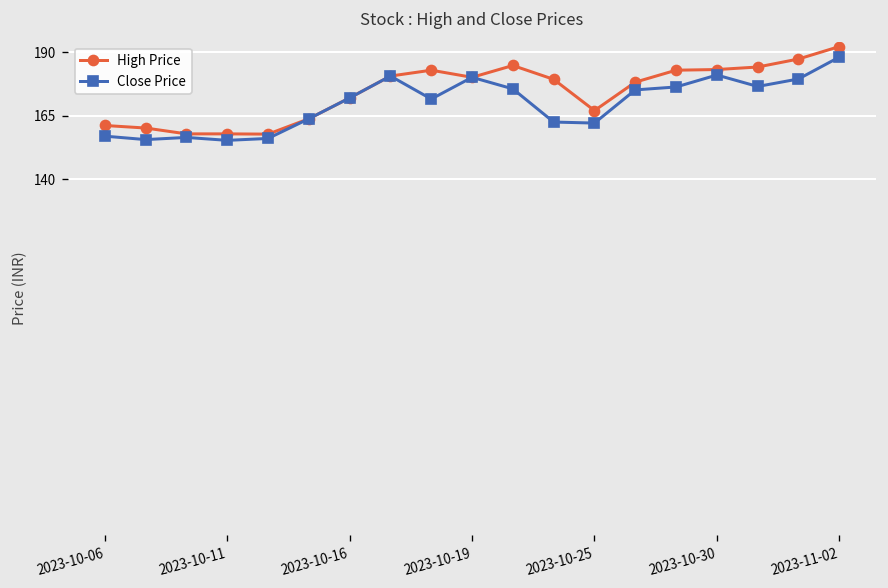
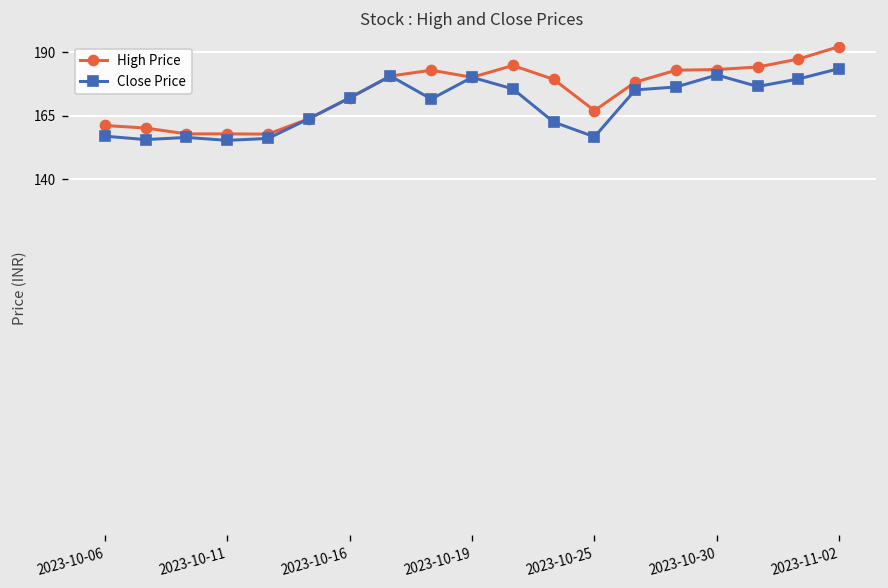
  {
    "High Price": {
      "2023-10-06": 161,
      "2023-10-11": 158,
      "2023-10-25": 167,
      "2023-10-30": 183,
      "2023-11-02": 192
    },
    "Close Price": {
      "2023-10-06": 157,
      "2023-10-11": 155,
-     "2023-10-25": 162,
+     "2023-10-25": 157,
      "2023-10-30": 181,
-     "2023-11-02": 188
+     "2023-11-02": 184
    }
  }
